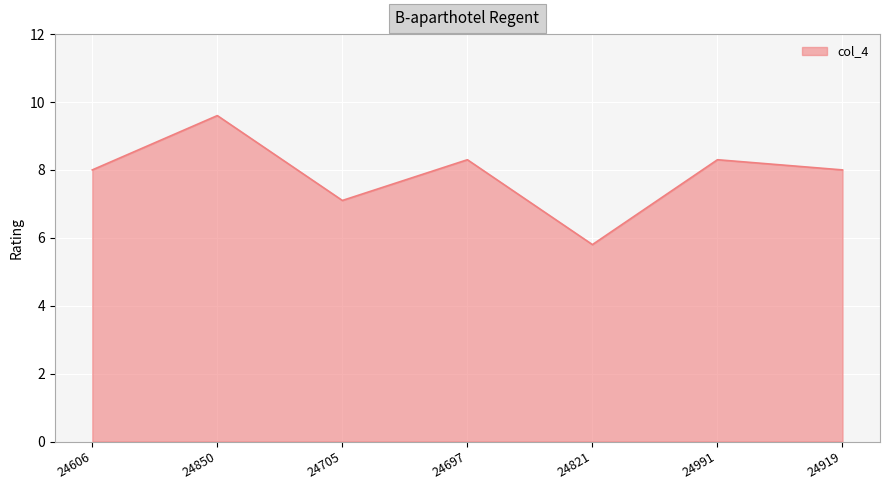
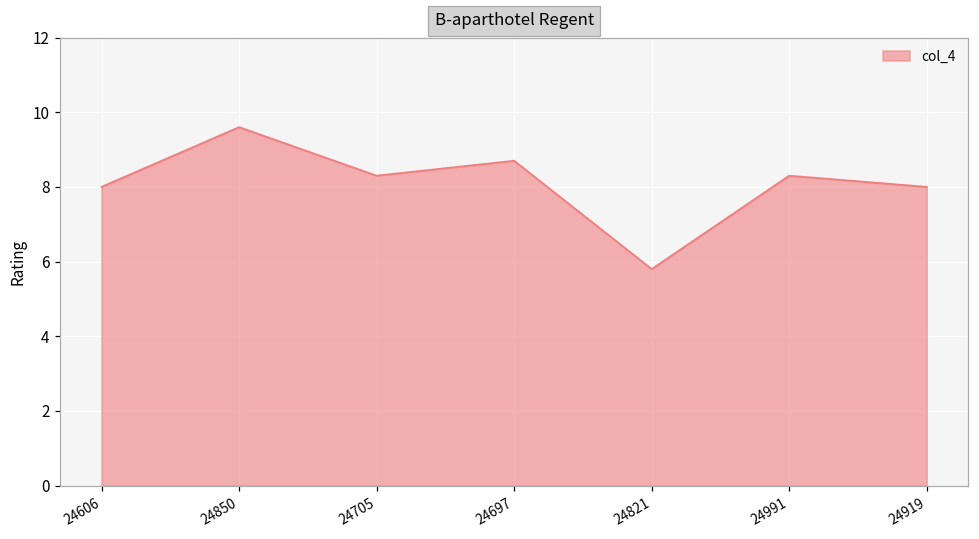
  {
    "24606": 8.0,
    "24850": 9.6,
-   "24705": 7.1,
-   "24697": 8.3,
+   "24705": 8.3,
+   "24697": 8.7,
    "24821": 5.8,
    "24991": 8.3,
    "24919": 8.0
  }
